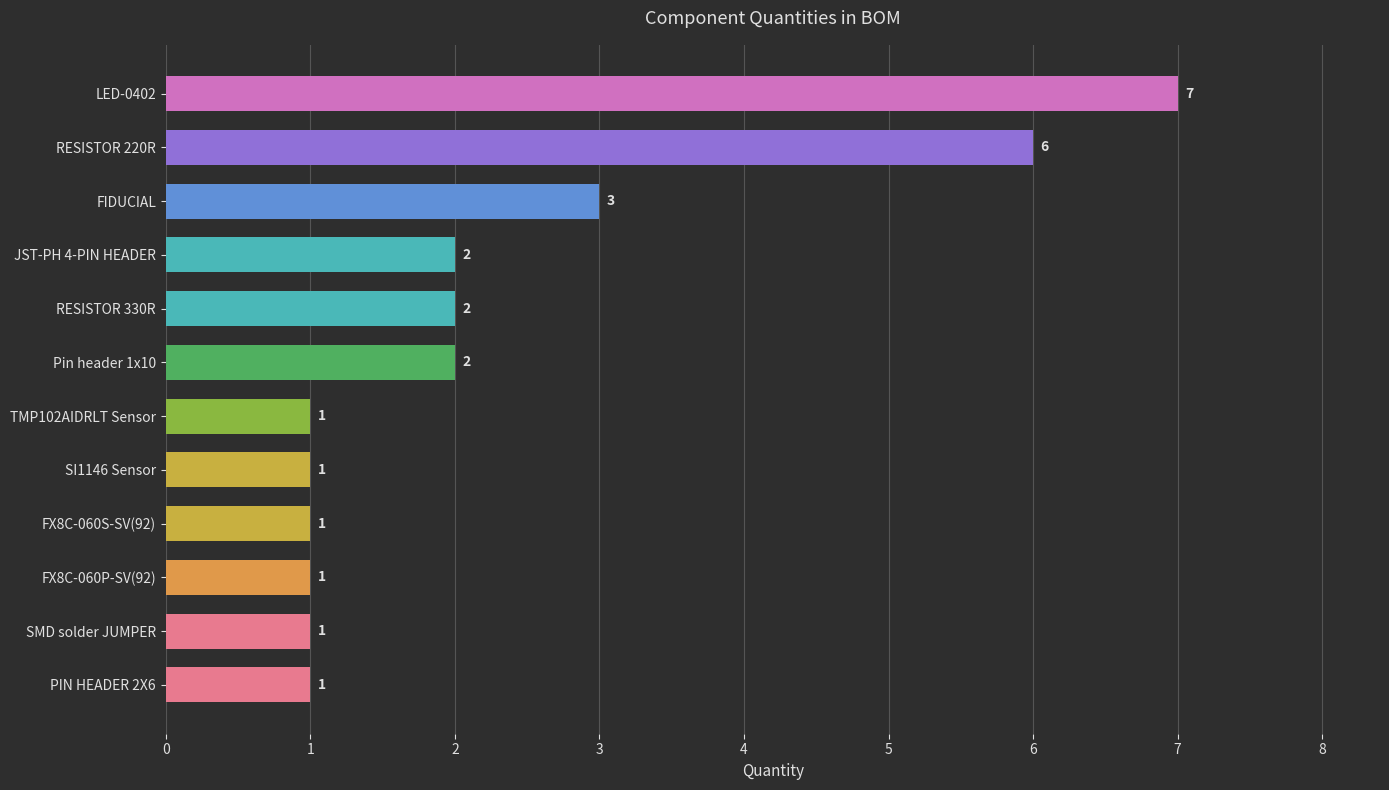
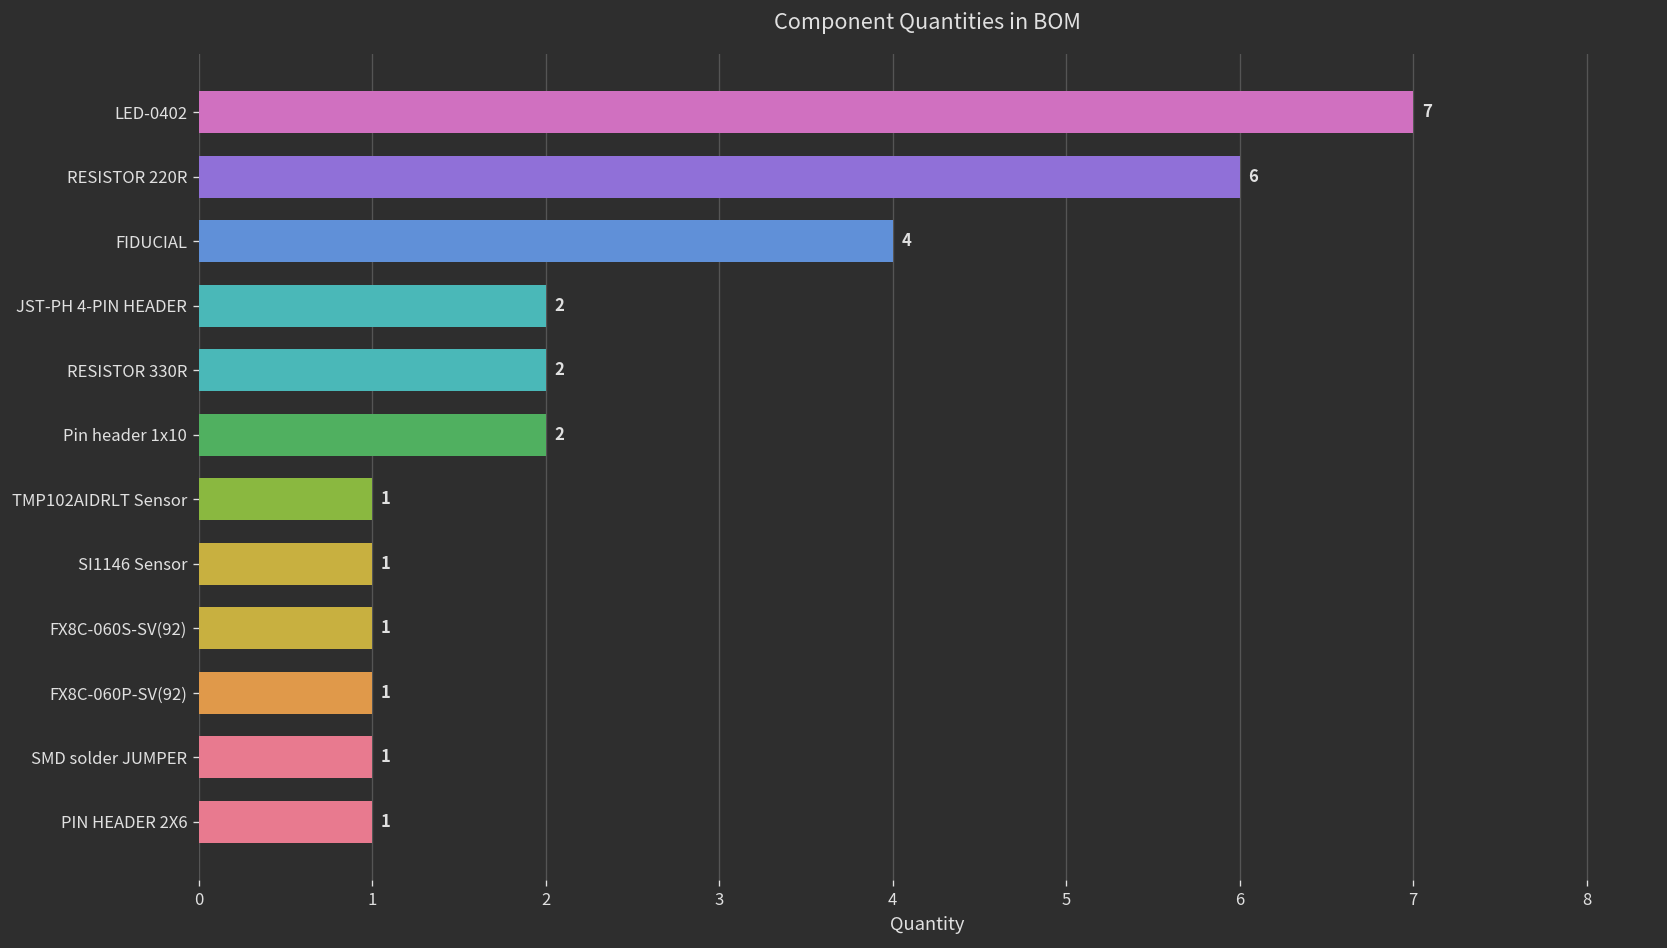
  {
    "LED-0402": 7,
    "RESISTOR 220R": 6,
-   "FIDUCIAL": 3,
+   "FIDUCIAL": 4,
    "JST-PH 4-PIN HEADER": 2,
    "RESISTOR 330R": 2,
    "Pin header 1x10": 2,
    "TMP102AIDRLT Sensor": 1,
    "SI1146 Sensor": 1,
    "FX8C-060S-SV(92)": 1,
    "FX8C-060P-SV(92)": 1,
    "SMD solder JUMPER": 1,
    "PIN HEADER 2X6": 1
  }
